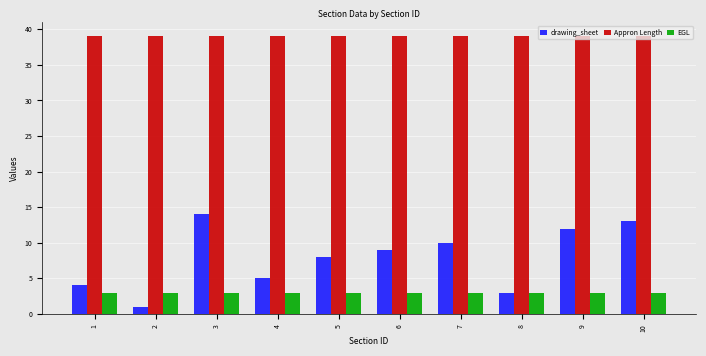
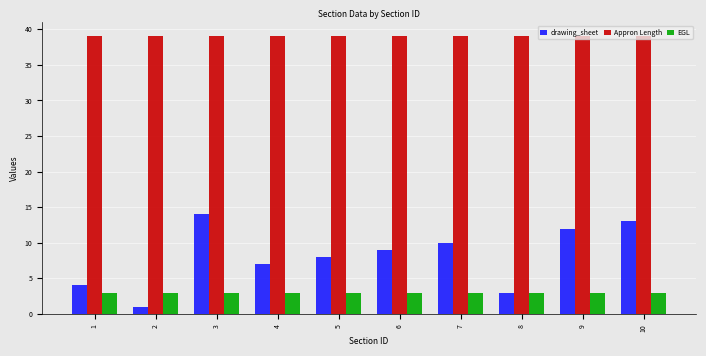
  {
    "drawing_sheet": {
      "1": 4,
      "2": 1,
      "3": 14,
-     "4": 5,
+     "4": 7,
      "5": 8,
      "6": 9,
      "7": 10,
      "8": 3,
      "9": 12,
      "10": 13
    },
    "Appron Length": {
      "1": 39,
      "2": 39,
      "3": 39,
      "4": 39,
      "5": 39,
      "6": 39,
      "7": 39,
      "8": 39
    },
    "EGL": {
      "1": 3,
      "2": 3,
      "3": 3,
      "4": 3,
      "5": 3,
      "6": 3,
      "7": 3,
      "8": 3,
      "9": 3,
      "10": 3
    }
  }
